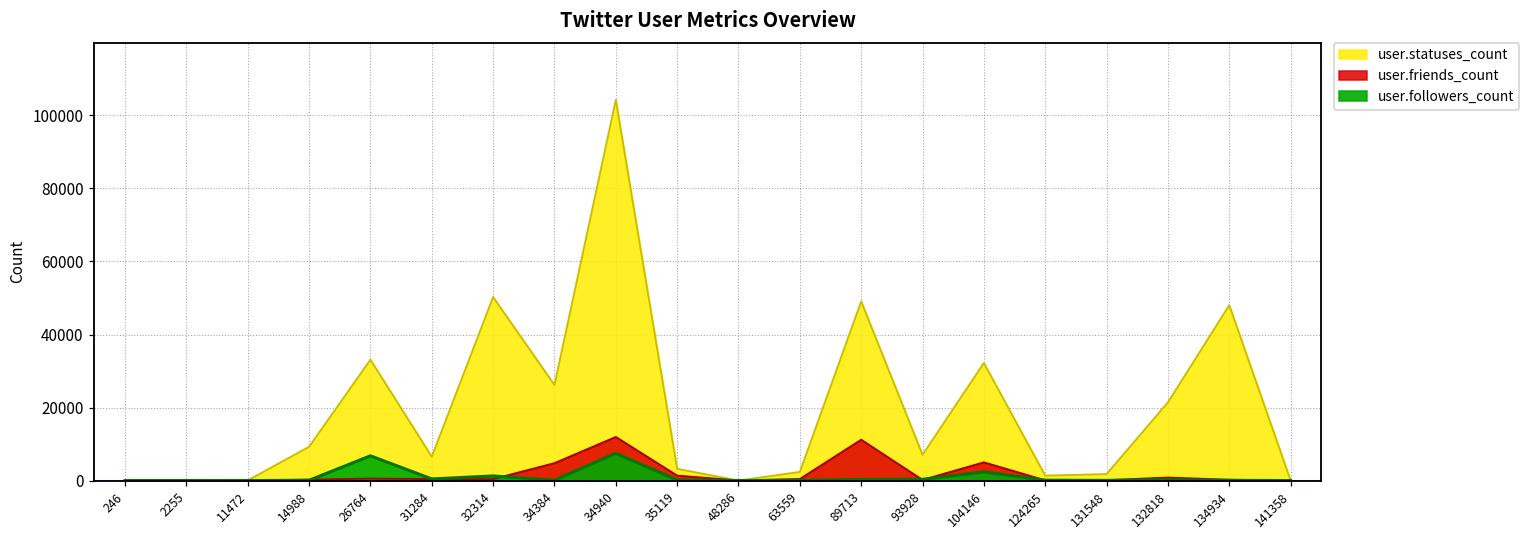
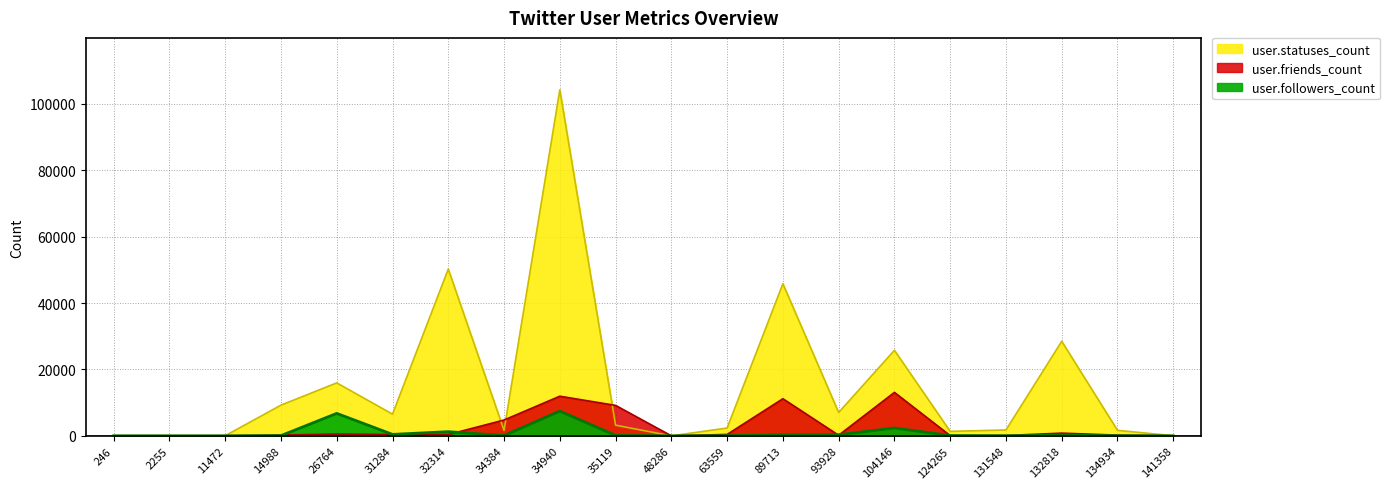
  {
    "user.statuses_count": {
      "14988": 9000,
-     "26764": 33000,
+     "26764": 16000,
      "31284": 7000,
      "32314": 50000,
-     "34384": 26000,
+     "34384": 2000,
      "34940": 104000,
      "35119": 3000,
      "63559": 2000,
-     "89713": 49000,
+     "89713": 46000,
      "93928": 7000,
-     "104146": 32000,
+     "104146": 26000,
      "124265": 1000,
      "131548": 2000,
-     "132818": 21000,
-     "134934": 48000
+     "132818": 28000,
+     "134934": 2000
    },
    "user.friends_count": {
      "26764": 1000,
      "32314": 0,
      "34384": 5000,
      "34940": 12000,
-     "35119": 1000,
+     "35119": 9000,
      "89713": 11000,
-     "104146": 5000
+     "104146": 13000
    },
    "user.followers_count": {
      "26764": 7000,
      "32314": 1000,
      "34384": 0,
      "34940": 7000,
      "35119": 0,
      "89713": 0,
      "104146": 2000
    }
  }
